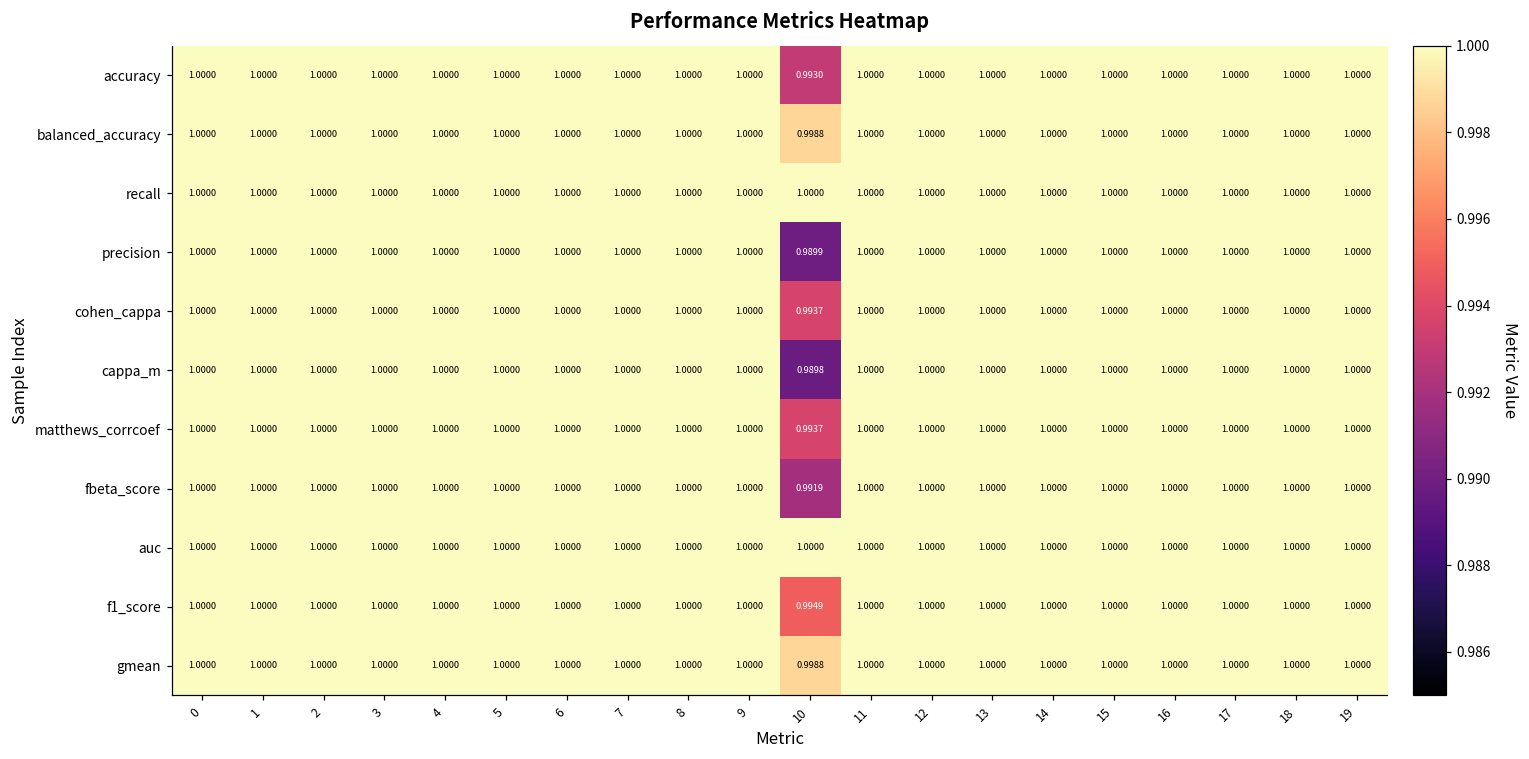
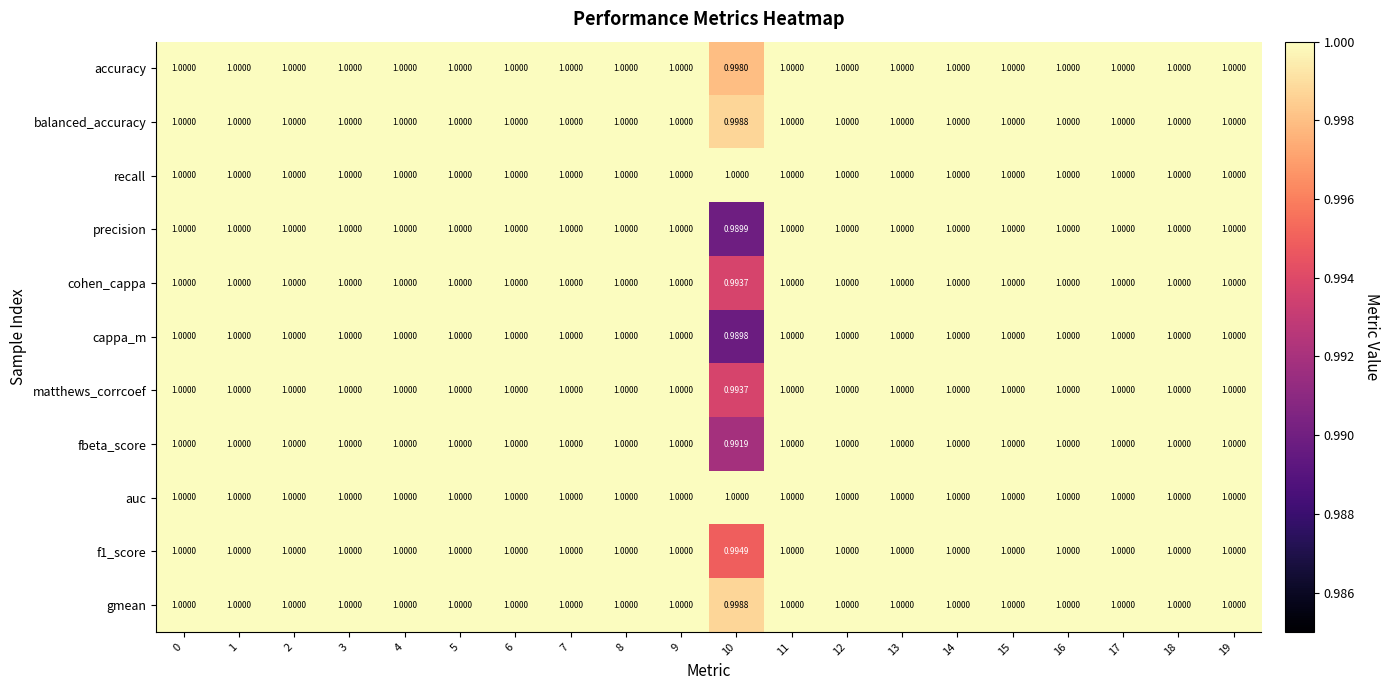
  {
    "accuracy": {
      "0": 1.0000,
      "1": 1.0000,
      "2": 1.0000,
      "3": 1.0000,
      "4": 1.0000,
      "5": 1.0000,
      "6": 1.0000,
      "7": 1.0000,
      "8": 1.0000,
      "9": 1.0000,
-     "10": 0.9930,
+     "10": 0.9980,
      "11": 1.0000,
      "12": 1.0000,
      "13": 1.0000,
      "14": 1.0000,
      "15": 1.0000,
      "16": 1.0000,
      "17": 1.0000,
      "18": 1.0000,
      "19": 1.0000
    }
  }
